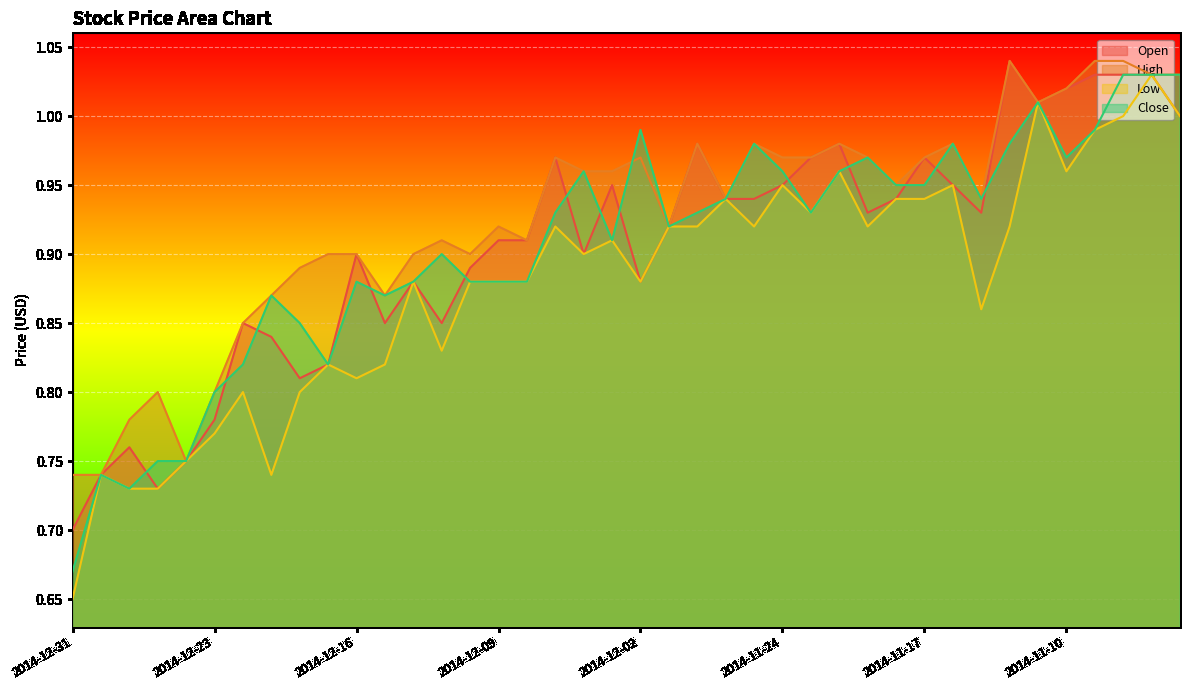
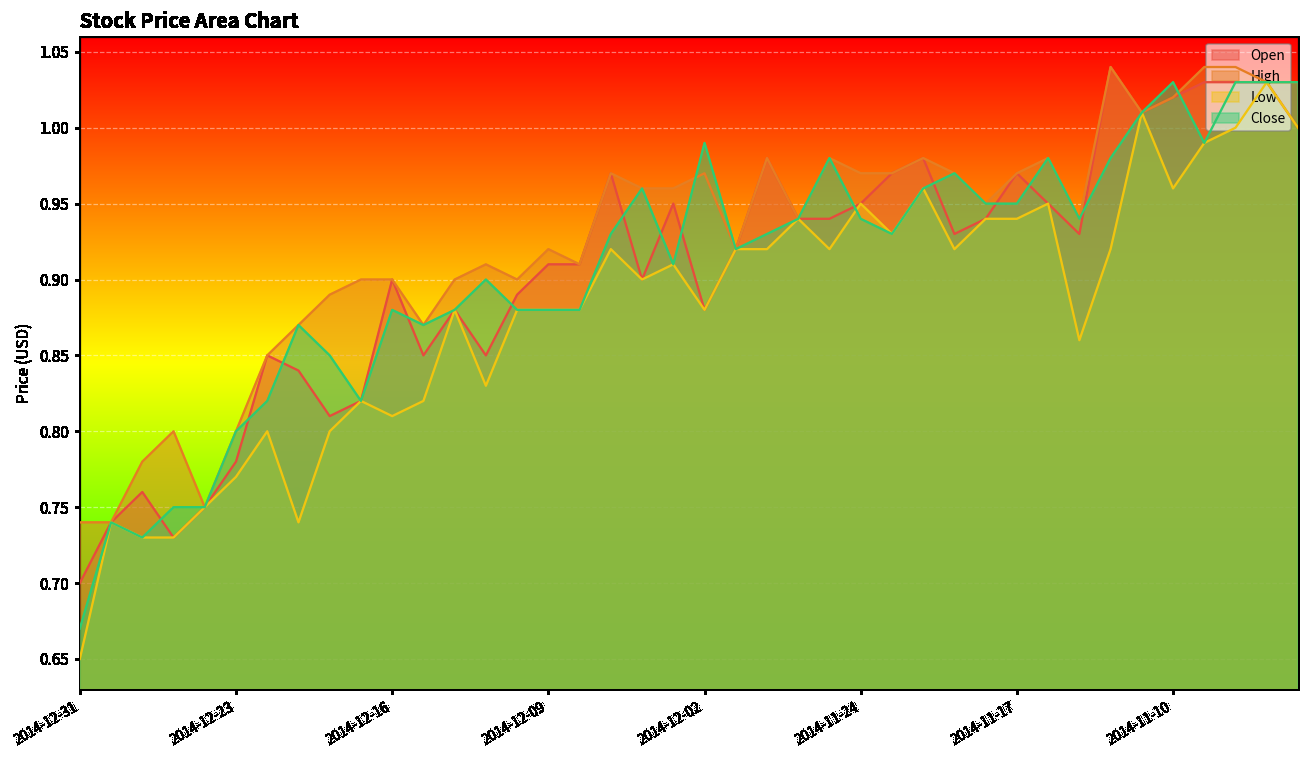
  {
    "Close": {
      "2014-12-31": 0.67,
      "2014-12-16": 0.88,
      "2014-12-02": 0.99,
-     "2014-11-24": 0.96,
+     "2014-11-24": 0.94,
      "2014-11-17": 0.95,
-     "2014-11-10": 0.97
+     "2014-11-10": 1.03
    }
  }
